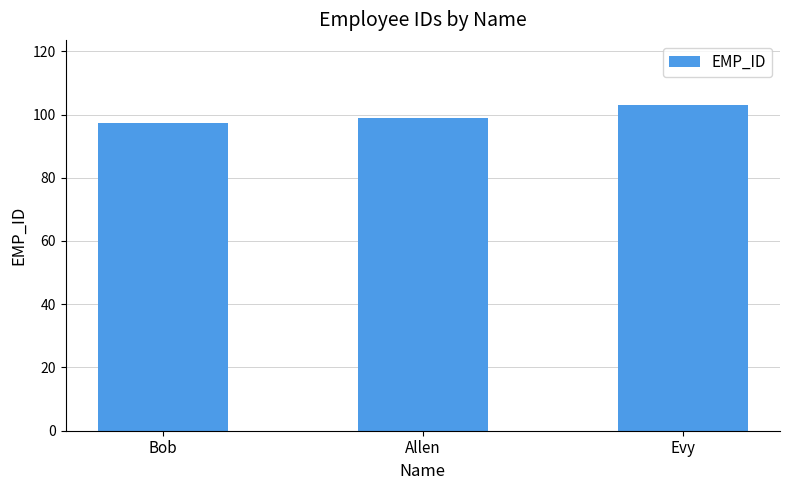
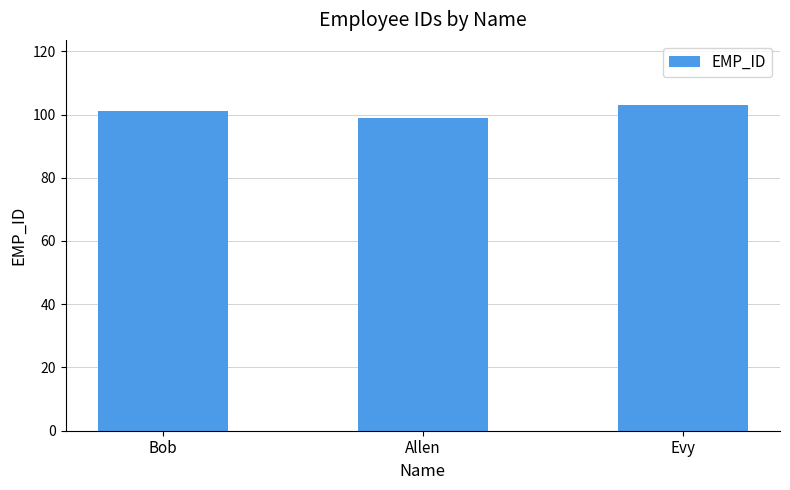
  {
-   "Bob": 97,
+   "Bob": 101,
    "Allen": 99,
    "Evy": 103
  }
